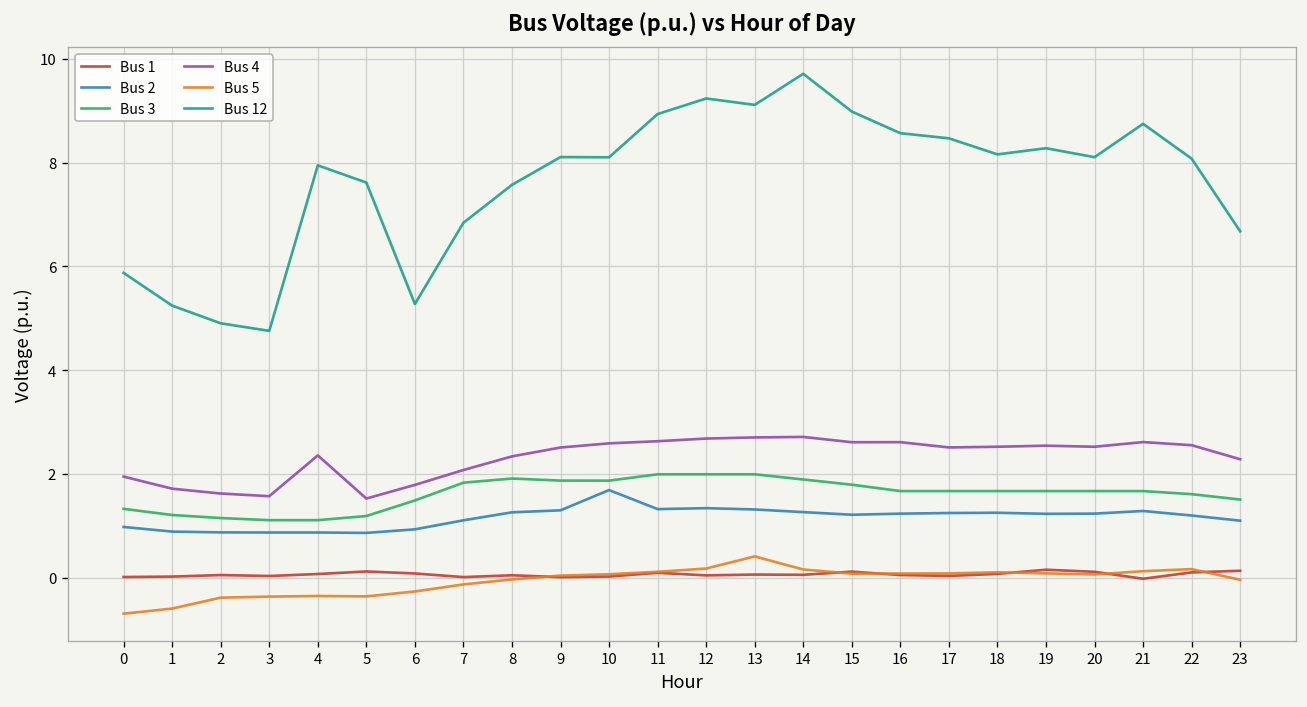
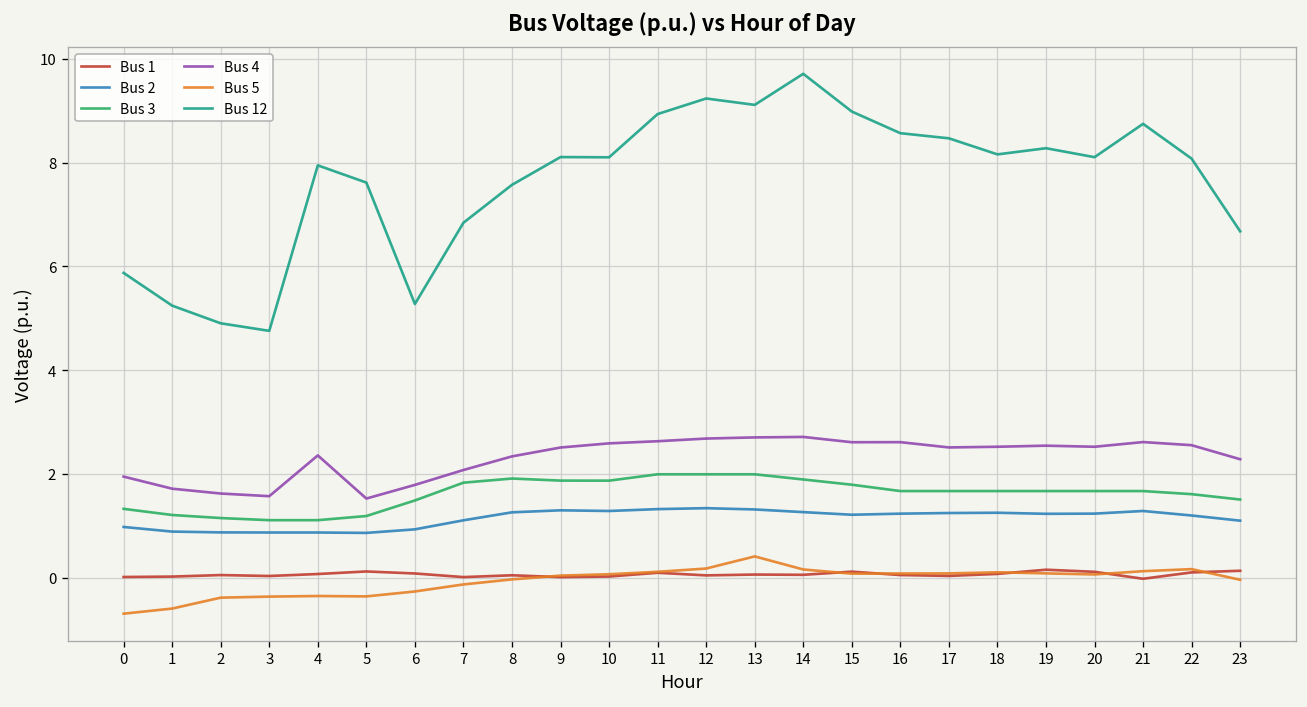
  {
    "Bus 1": {
      "0": 0.0,
      "1": 0.0,
      "2": 0.0,
      "3": 0.0,
      "4": 0.1,
      "5": 0.1,
      "6": 0.1,
      "7": 0.0,
      "8": 0.0,
      "12": 0.0,
      "13": 0.1,
      "14": 0.1,
      "19": 0.2,
      "21": 0.0,
      "22": 0.1,
      "23": 0.1
    },
    "Bus 2": {
      "0": 1.0,
      "1": 0.9,
      "2": 0.9,
      "3": 0.9,
      "4": 0.9,
      "5": 0.9,
      "6": 0.9,
      "7": 1.1,
      "8": 1.3,
      "9": 1.3,
-     "10": 1.7,
+     "10": 1.3,
      "11": 1.3,
      "12": 1.3,
      "13": 1.3,
      "14": 1.3,
      "15": 1.2,
      "16": 1.2,
      "17": 1.2,
      "18": 1.2,
      "19": 1.2,
      "20": 1.2,
      "21": 1.3,
      "22": 1.2,
      "23": 1.1
    },
    "Bus 4": {
      "0": 1.9,
      "1": 1.7,
      "2": 1.6,
      "3": 1.6,
      "4": 2.4,
      "5": 1.5,
      "6": 1.8,
      "7": 2.1,
      "8": 2.3,
      "9": 2.5,
      "10": 2.6,
      "11": 2.6,
      "12": 2.7,
      "13": 2.7,
      "14": 2.7,
      "15": 2.6,
      "16": 2.6,
      "17": 2.5,
      "18": 2.5,
      "19": 2.5,
      "20": 2.5,
      "21": 2.6,
      "22": 2.6,
      "23": 2.3
    },
    "Bus 5": {
      "0": -0.7,
      "1": -0.6,
      "2": -0.4,
      "3": -0.4,
      "4": -0.4,
      "5": -0.4,
      "6": -0.3,
      "7": -0.1,
      "8": 0.0,
      "12": 0.2,
      "13": 0.4,
      "14": 0.2,
      "19": 0.1,
      "21": 0.1,
      "22": 0.2,
      "23": 0.0
    }
  }
